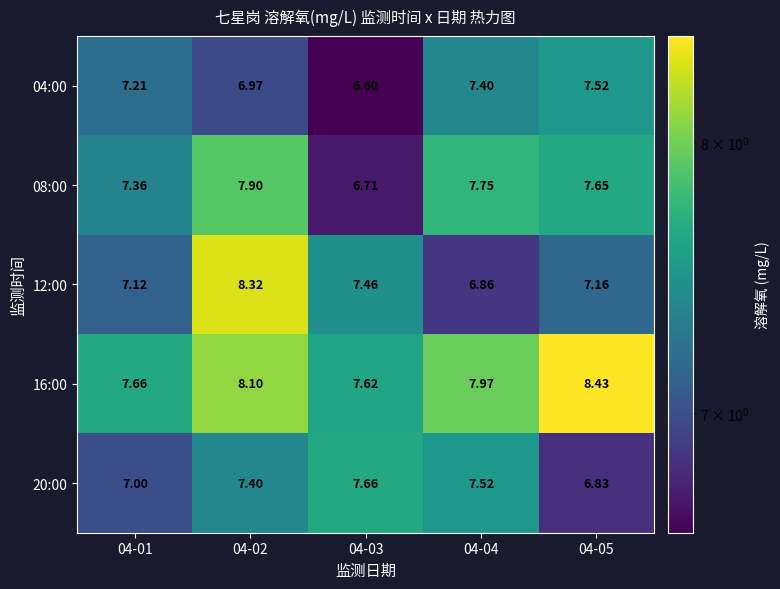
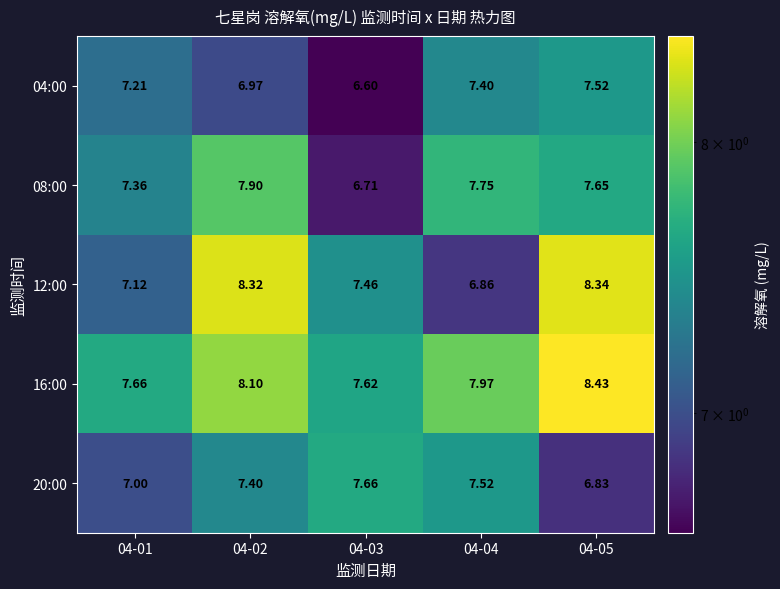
  {
    "04:00": {
      "04-01": 7.21,
      "04-02": 6.97,
      "04-03": 6.60,
      "04-04": 7.40,
      "04-05": 7.52
    },
    "08:00": {
      "04-01": 7.36,
      "04-02": 7.90,
      "04-03": 6.71,
      "04-04": 7.75,
      "04-05": 7.65
    },
    "12:00": {
      "04-01": 7.12,
      "04-02": 8.32,
      "04-03": 7.46,
      "04-04": 6.86,
-     "04-05": 7.16
+     "04-05": 8.34
    },
    "16:00": {
      "04-01": 7.66,
      "04-02": 8.10,
      "04-03": 7.62,
      "04-04": 7.97,
      "04-05": 8.43
    },
    "20:00": {
      "04-01": 7.00,
      "04-02": 7.40,
      "04-03": 7.66,
      "04-04": 7.52,
      "04-05": 6.83
    }
  }
